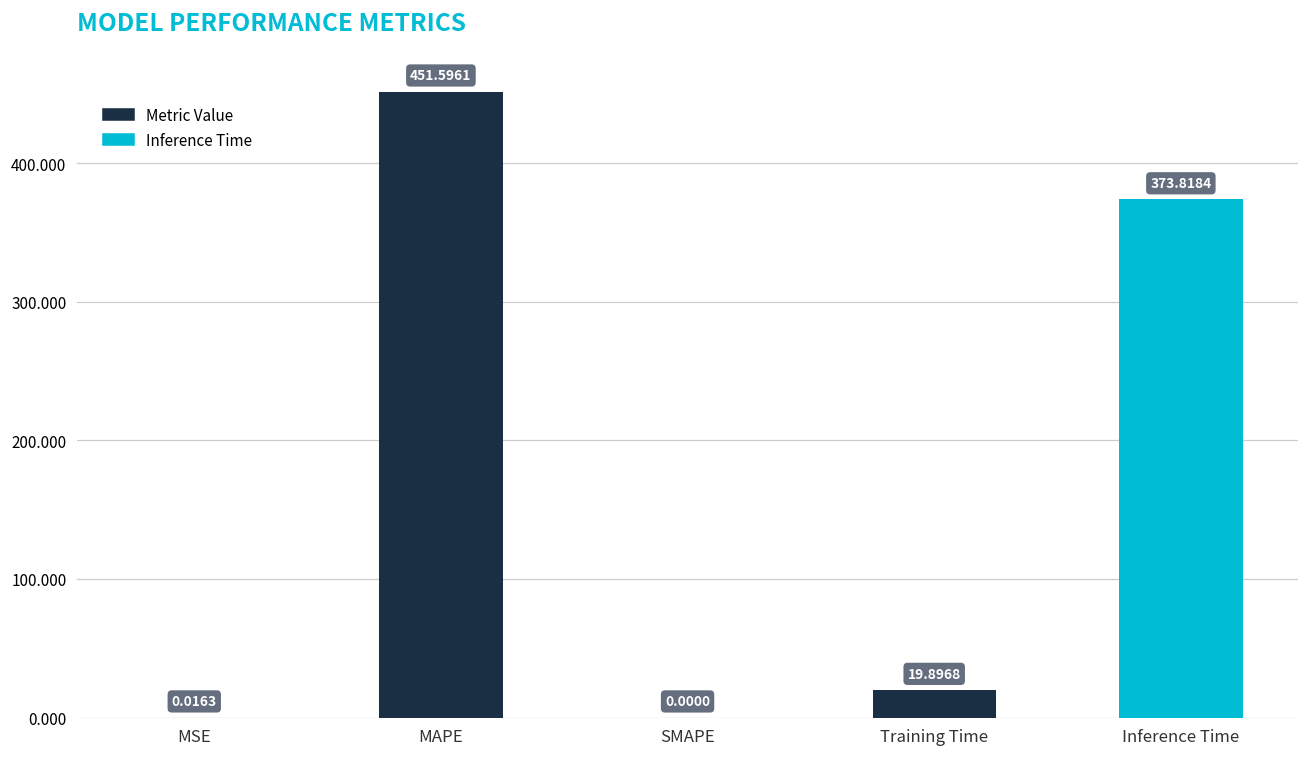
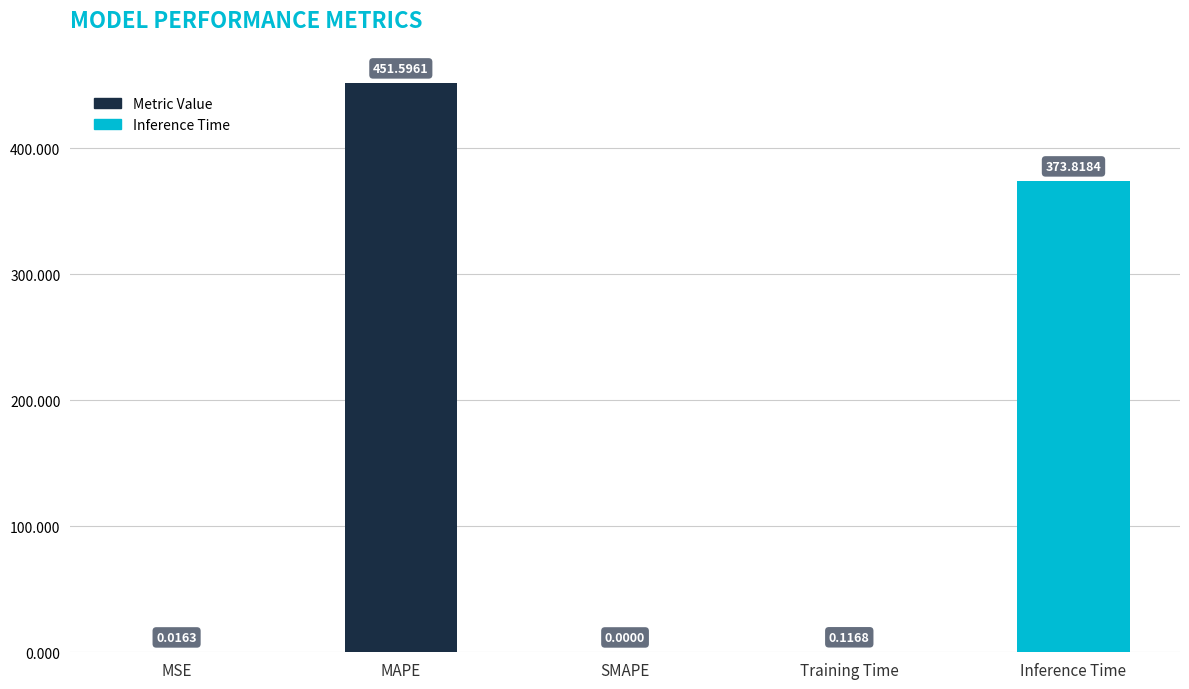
  {
-   "Training Time": 19.8968
+   "Training Time": 0.1168
  }
